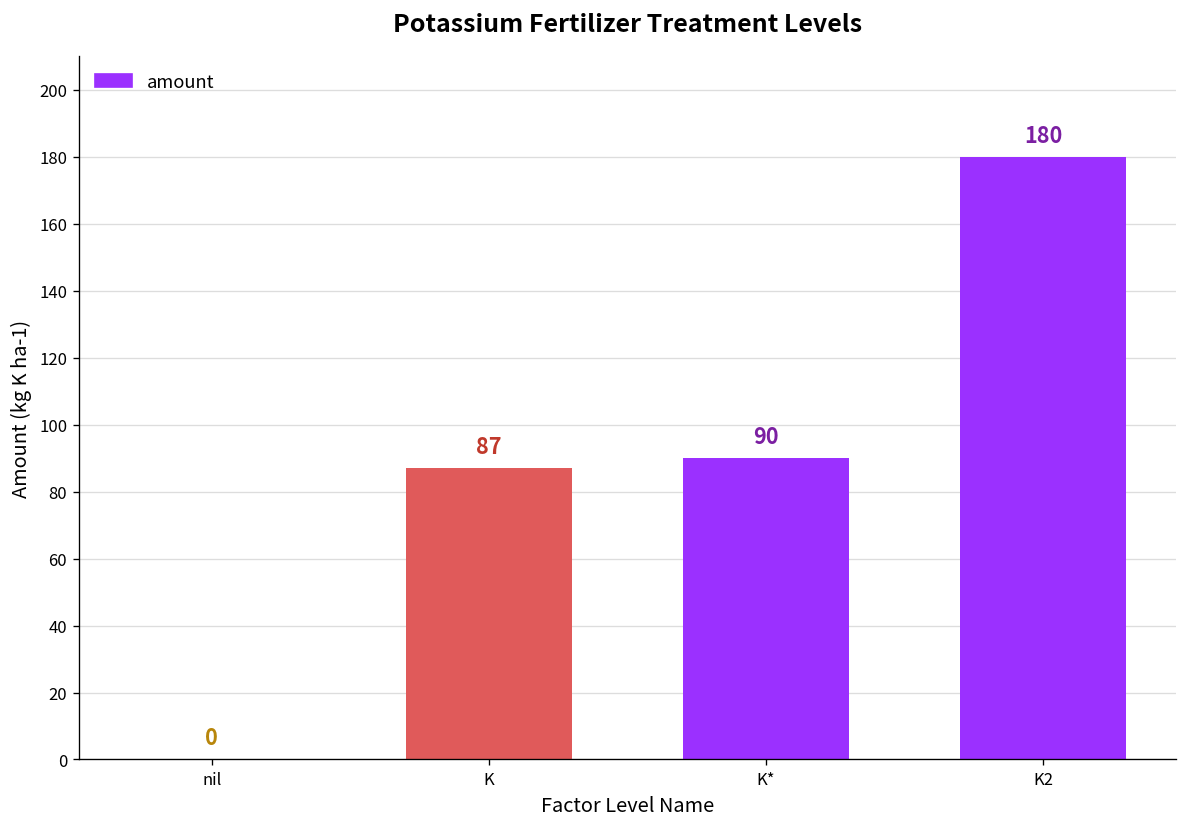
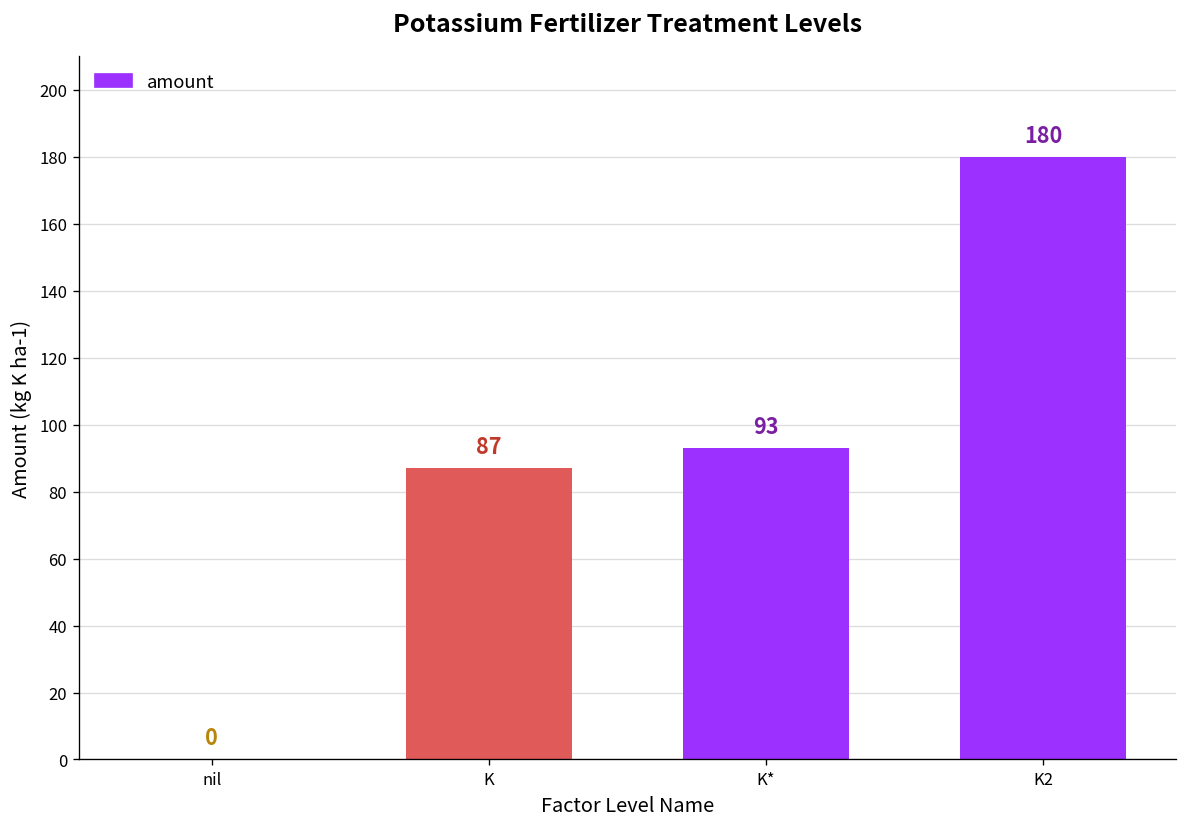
  {
    "nil": 0,
    "K": 87,
-   "K*": 90,
+   "K*": 93,
    "K2": 180
  }
